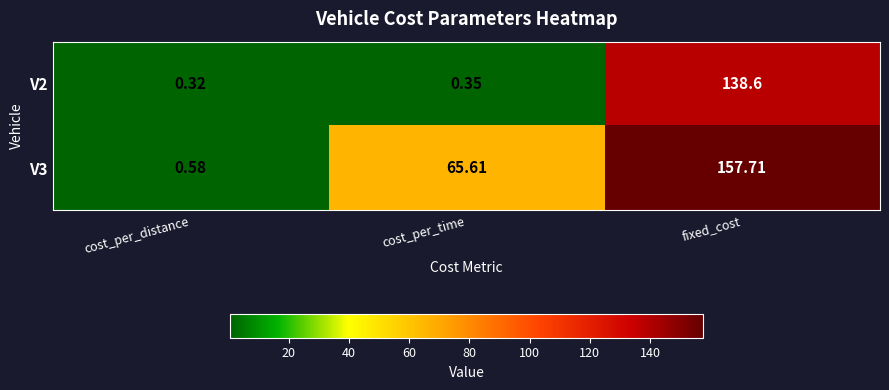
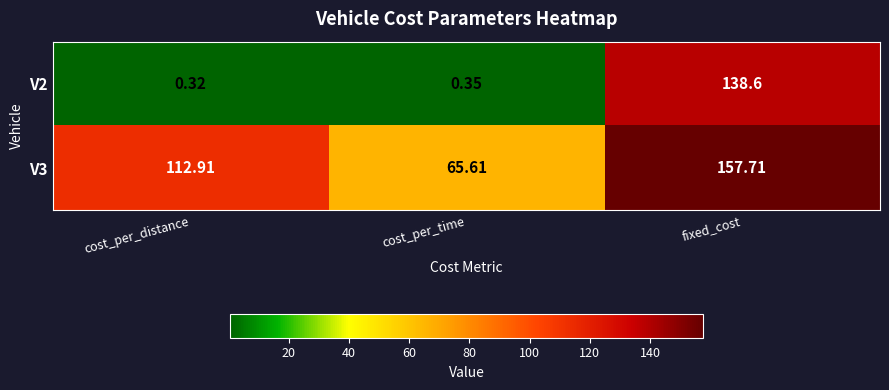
  {
    "V2": {
      "cost_per_distance": 0.32,
      "cost_per_time": 0.35,
      "fixed_cost": 138.6
    },
    "V3": {
-     "cost_per_distance": 0.58,
+     "cost_per_distance": 112.91,
      "cost_per_time": 65.61,
      "fixed_cost": 157.71
    }
  }
